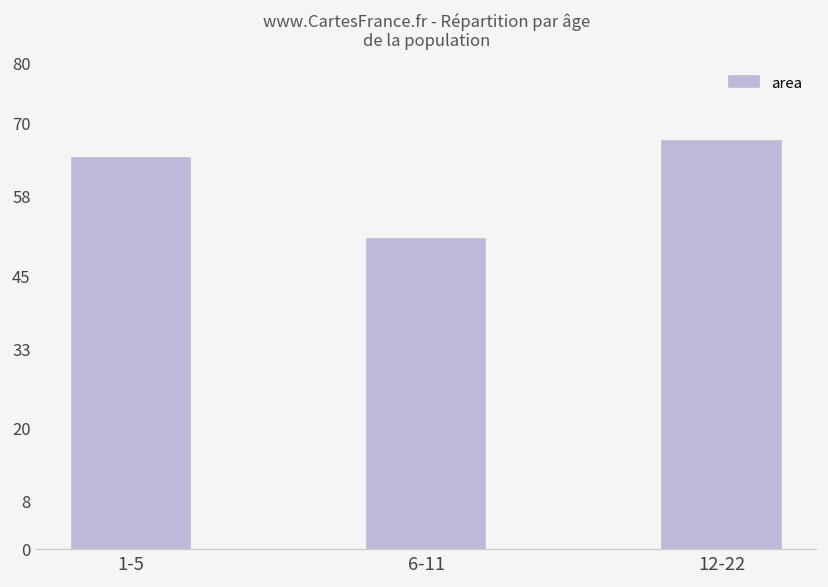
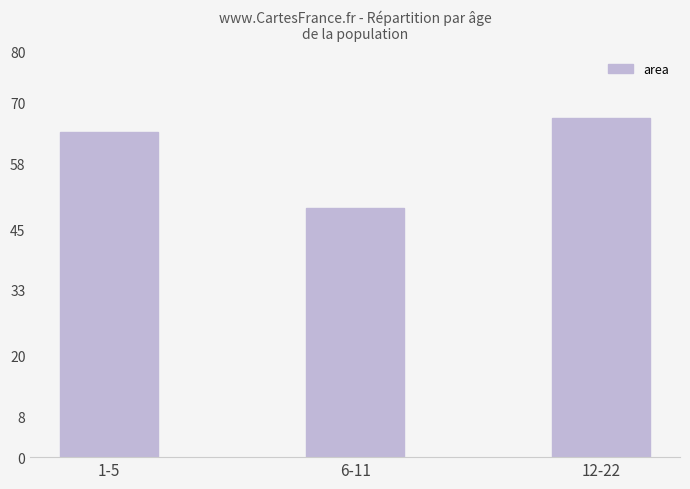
  {
    "1-5": 64,
-   "6-11": 51,
+   "6-11": 49,
    "12-22": 67
  }
